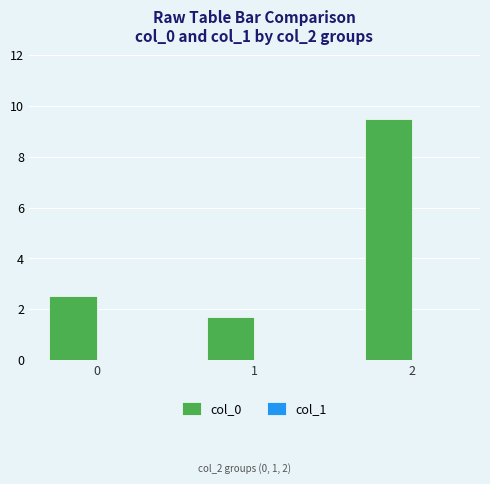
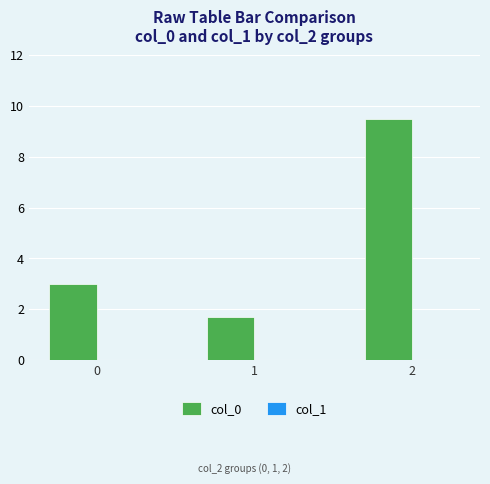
  {
    "col_0": {
-     "0": 2.5,
+     "0": 3.0,
      "1": 1.7,
      "2": 9.5
    },
    "col_1": {
      "0": 0.0,
      "1": 0.0,
      "2": 0.0
    }
  }
